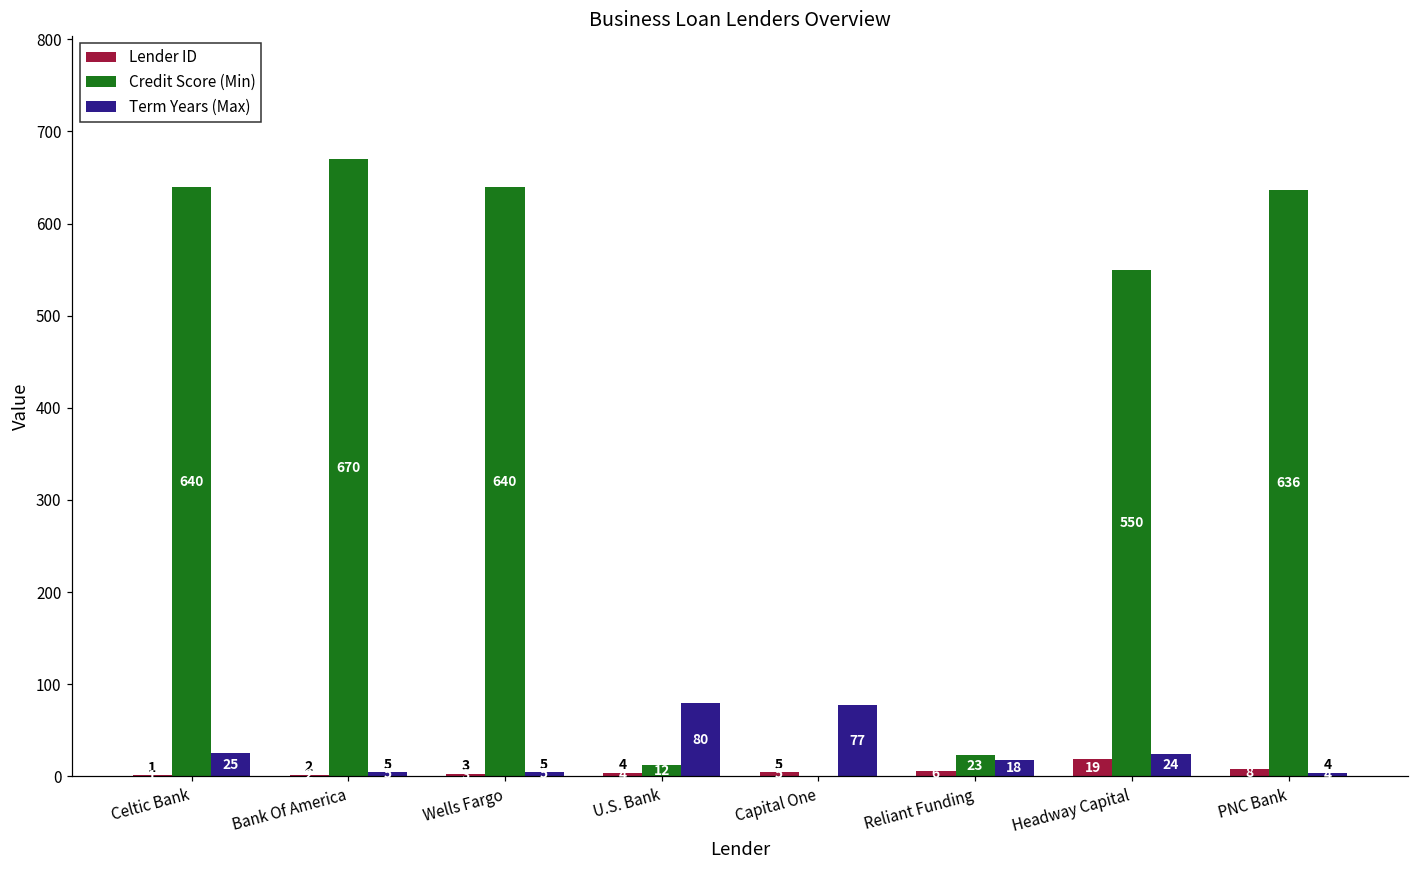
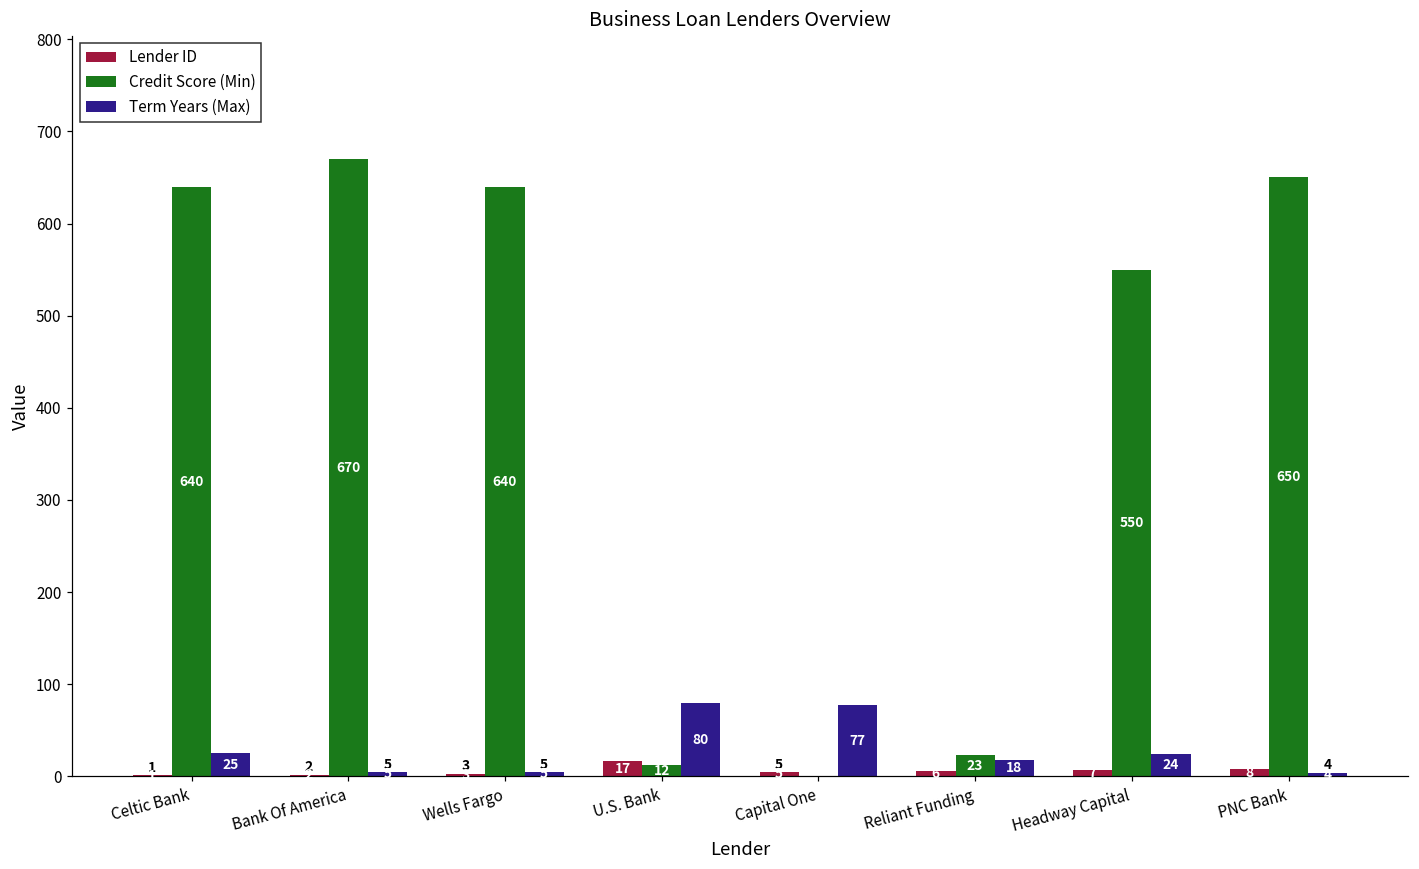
  {
    "Lender ID": {
-     "U.S. Bank": 0,
+     "U.S. Bank": 20,
      "Reliant Funding": 10,
-     "Headway Capital": 20,
+     "Headway Capital": 10,
      "PNC Bank": 10
    },
    "Credit Score (Min)": {
      "Celtic Bank": 640,
      "Bank Of America": 670,
      "Wells Fargo": 640,
      "U.S. Bank": 12,
      "Reliant Funding": 23,
      "Headway Capital": 550,
-     "PNC Bank": 636
+     "PNC Bank": 650
    },
    "Term Years (Max)": {
      "Celtic Bank": 25,
      "Bank Of America": 5,
      "Wells Fargo": 5,
      "U.S. Bank": 80,
      "Capital One": 77,
      "Reliant Funding": 18,
      "Headway Capital": 24,
      "PNC Bank": 4
    }
  }
